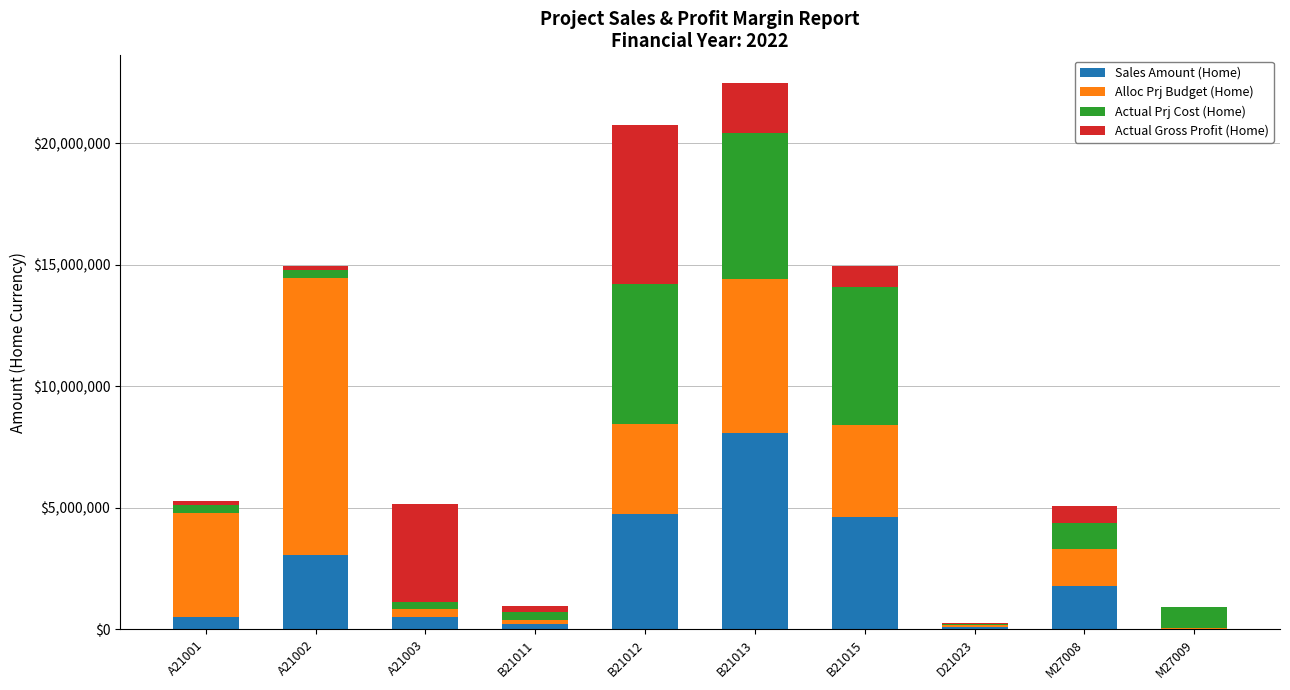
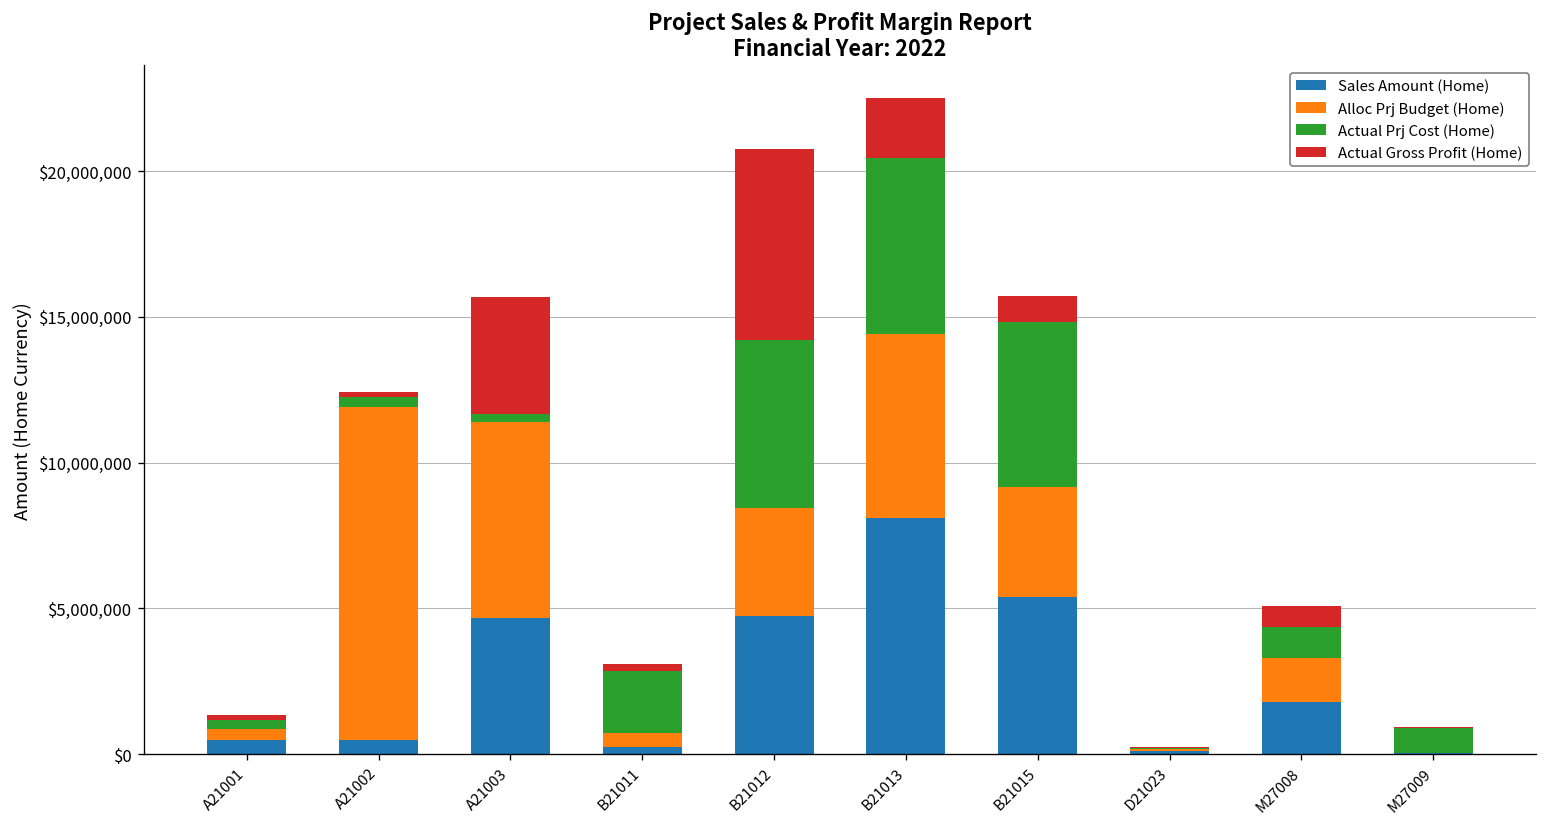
  {
    "Sales Amount (Home)": {
      "A21001": "$500,000",
-     "A21002": "$3,100,000",
-     "A21003": "$500,000",
+     "A21002": "$500,000",
+     "A21003": "$4,700,000",
      "B21011": "$200,000",
      "B21012": "$4,700,000",
      "B21013": "$8,100,000",
-     "B21015": "$4,600,000",
+     "B21015": "$5,400,000",
      "M27008": "$1,800,000"
    },
    "Alloc Prj Budget (Home)": {
-     "A21001": "$4,300,000",
+     "A21001": "$300,000",
      "A21002": "$11,400,000",
-     "A21003": "$300,000",
-     "B21011": "$200,000",
+     "A21003": "$6,700,000",
+     "B21011": "$500,000",
      "B21012": "$3,700,000",
      "B21013": "$6,300,000",
      "B21015": "$3,800,000",
      "M27008": "$1,500,000"
    },
    "Actual Prj Cost (Home)": {
      "A21001": "$300,000",
      "A21002": "$300,000",
      "A21003": "$300,000",
-     "B21011": "$300,000",
+     "B21011": "$2,100,000",
      "B21012": "$5,800,000",
      "B21013": "$6,000,000",
      "B21015": "$5,700,000",
      "M27008": "$1,000,000",
      "M27009": "$900,000"
    },
    "Actual Gross Profit (Home)": {
      "A21001": "$200,000",
      "A21002": "$200,000",
      "A21003": "$4,000,000",
      "B21011": "$200,000",
      "B21012": "$6,500,000",
      "B21013": "$2,100,000",
      "B21015": "$900,000",
      "M27008": "$700,000"
    }
  }
